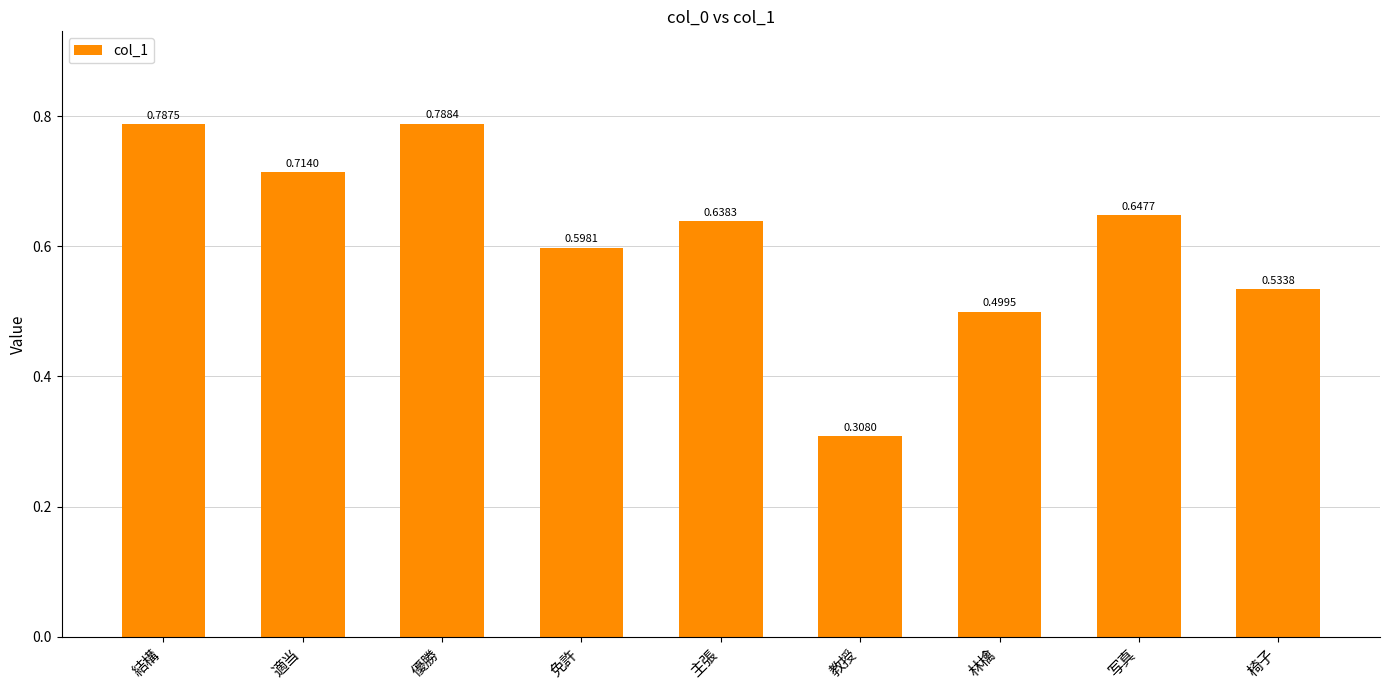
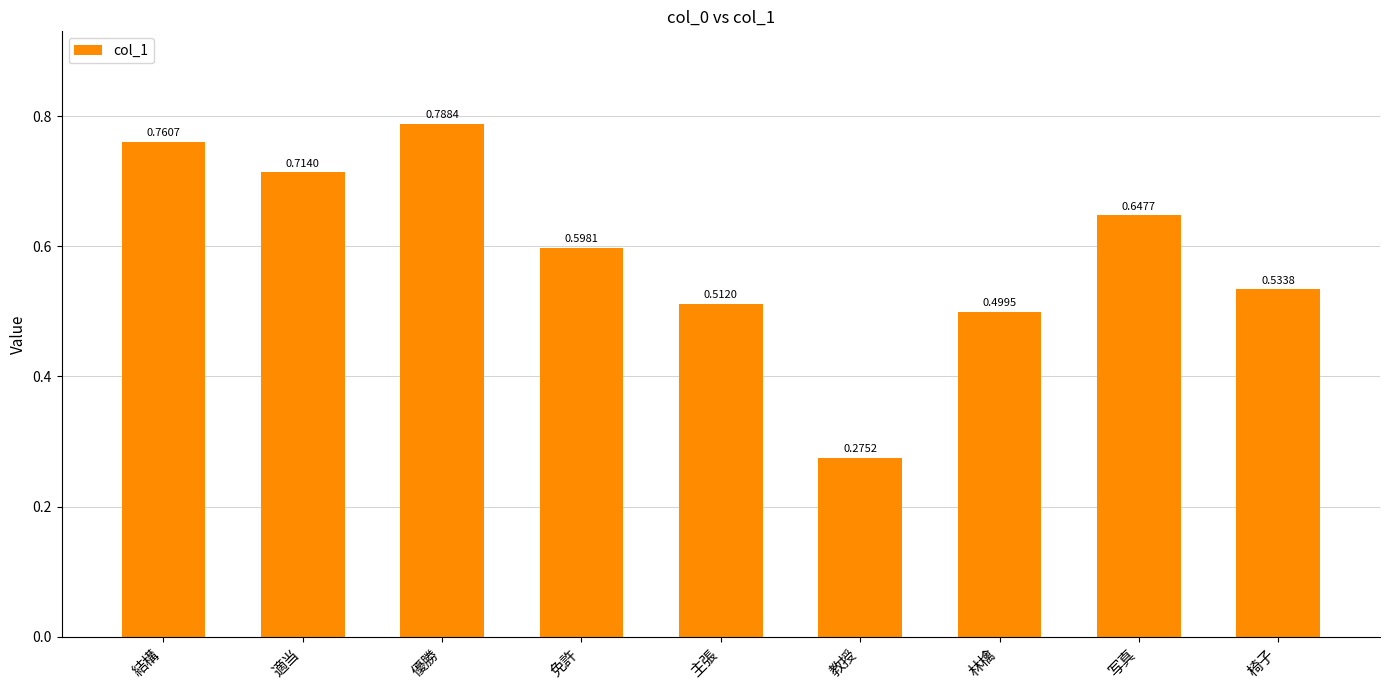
  {
-   "結構": 0.7875,
+   "結構": 0.7607,
    "適当": 0.7140,
    "優勝": 0.7884,
    "免許": 0.5981,
-   "主張": 0.6383,
-   "教授": 0.3080,
+   "主張": 0.5120,
+   "教授": 0.2752,
    "林檎": 0.4995,
    "写真": 0.6477,
    "椅子": 0.5338
  }
